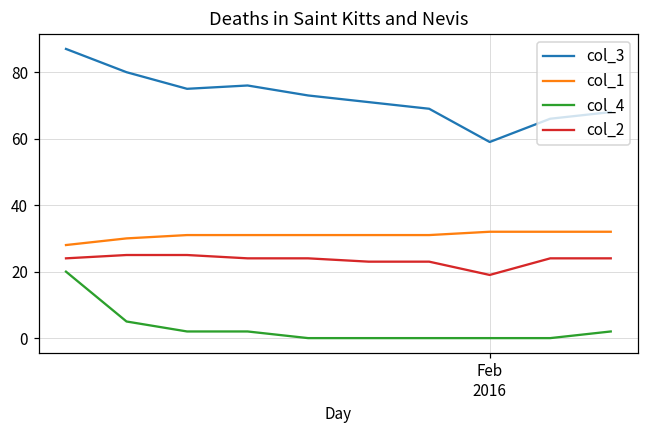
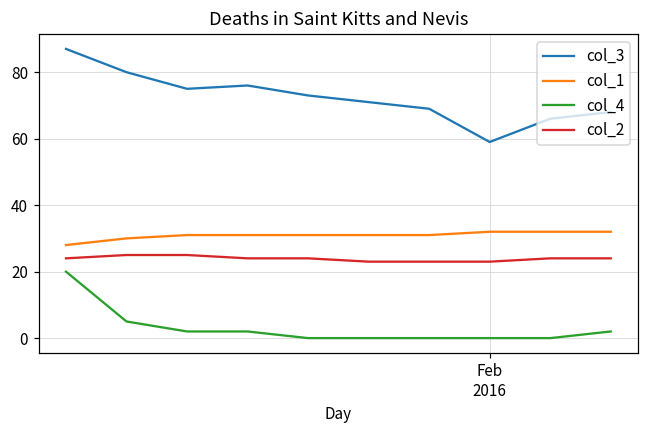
  {
    "col_3": {
      "Feb 2016": 59
    },
    "col_1": {
      "Feb 2016": 32
    },
    "col_4": {
      "Feb 2016": 0
    },
    "col_2": {
-     "Feb 2016": 19
+     "Feb 2016": 23
    }
  }
